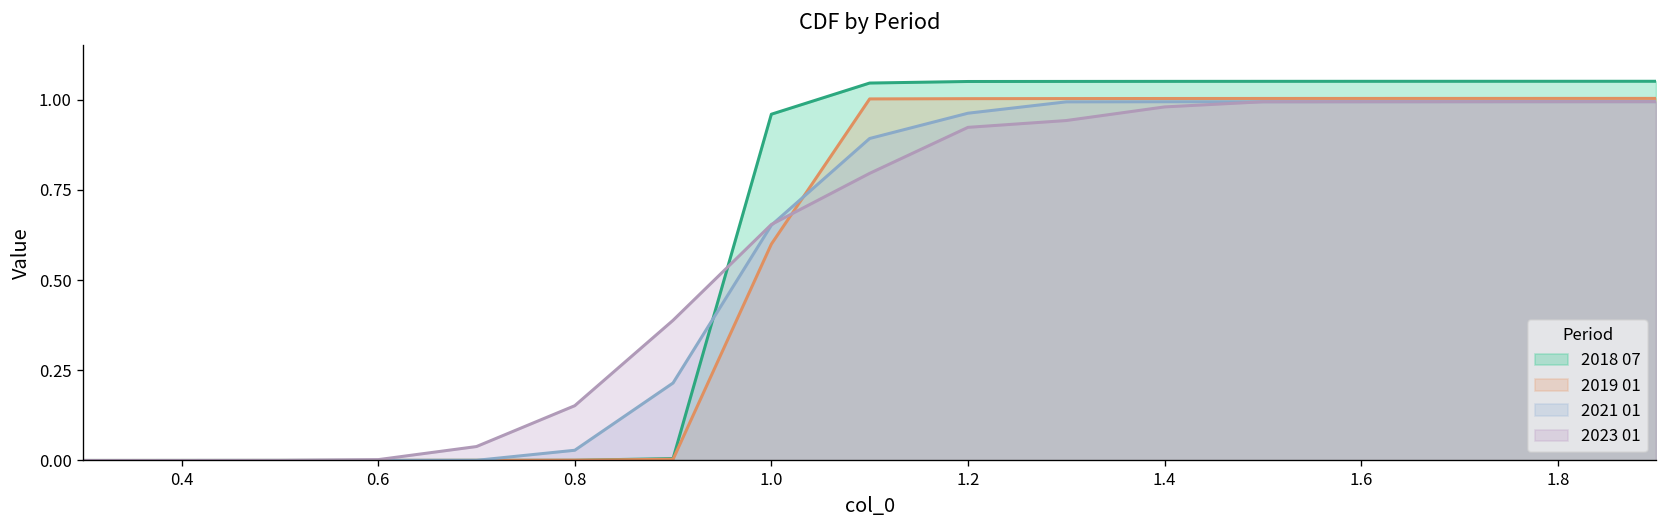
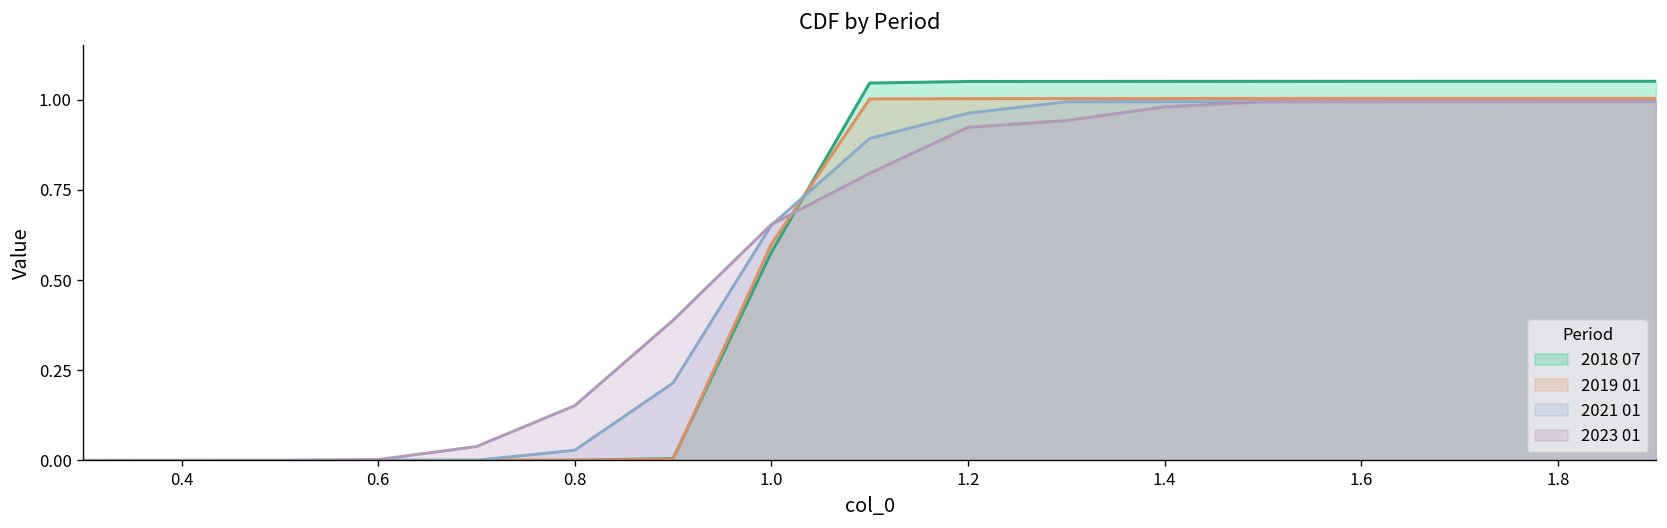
  {
    "2018 07": {
-     "1.0": 0.96,
+     "1.0": 0.58,
      "1.2": 1.05,
      "1.4": 1.05,
      "1.6": 1.05,
      "1.8": 1.05
    }
  }
